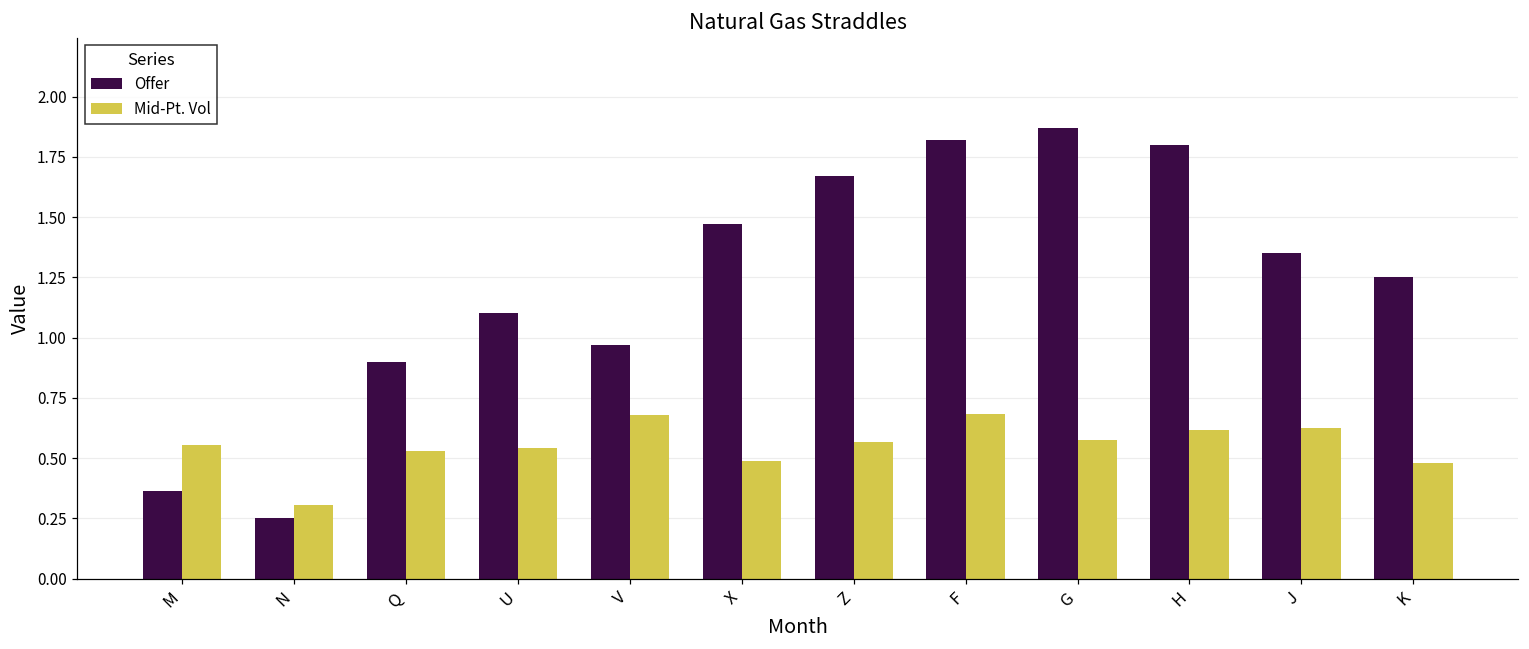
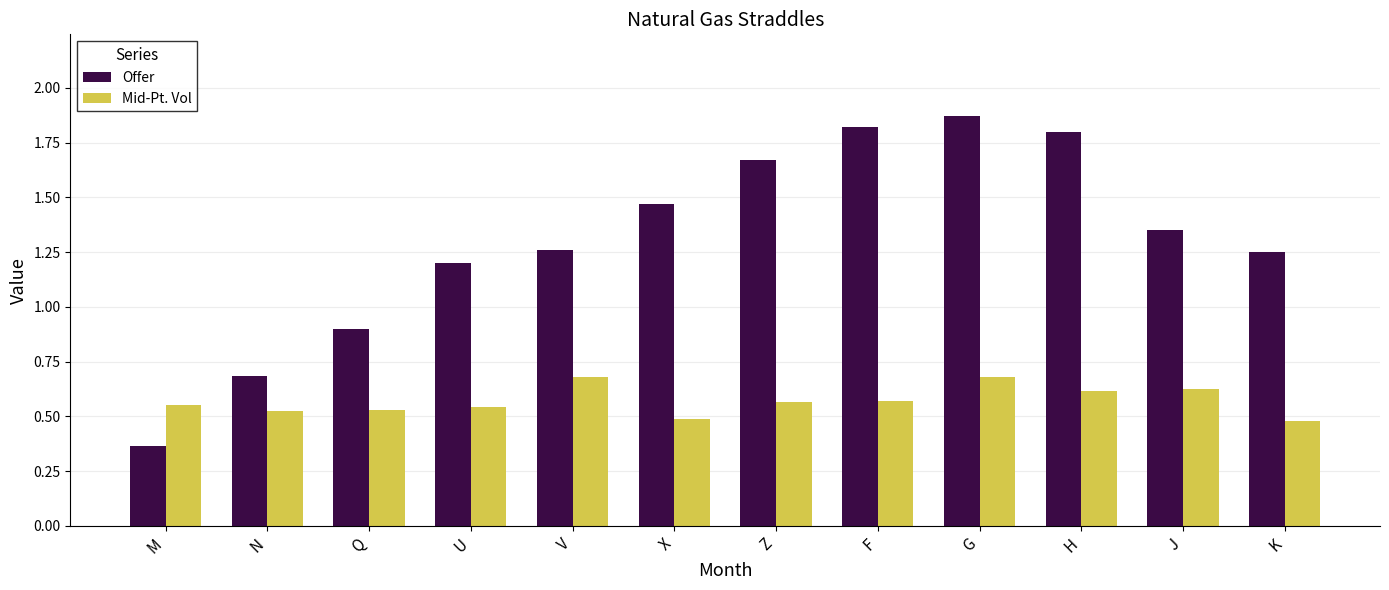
  {
    "Offer": {
      "M": 0.37,
-     "N": 0.25,
+     "N": 0.69,
      "Q": 0.90,
-     "U": 1.1,
-     "V": 0.97,
+     "U": 1.2,
+     "V": 1.26,
      "X": 1.47,
      "Z": 1.67,
      "F": 1.82,
      "G": 1.87,
      "H": 1.80,
      "J": 1.35,
      "K": 1.25
    },
    "Mid-Pt. Vol": {
      "M": 0.55,
-     "N": 0.31,
+     "N": 0.53,
      "Q": 0.53,
      "U": 0.54,
      "V": 0.68,
      "X": 0.49,
      "Z": 0.57,
-     "F": 0.68,
-     "G": 0.57,
+     "F": 0.57,
+     "G": 0.68,
      "H": 0.62,
      "J": 0.62,
      "K": 0.48
    }
  }
